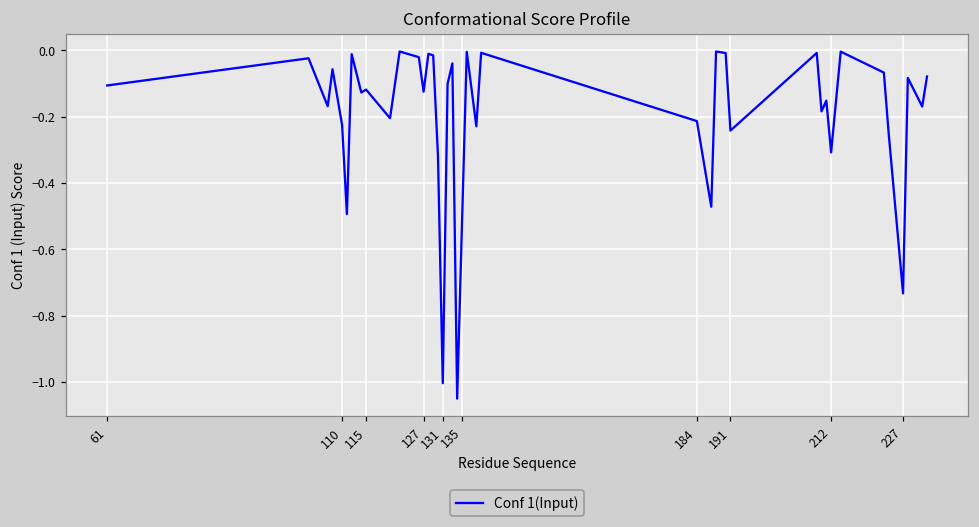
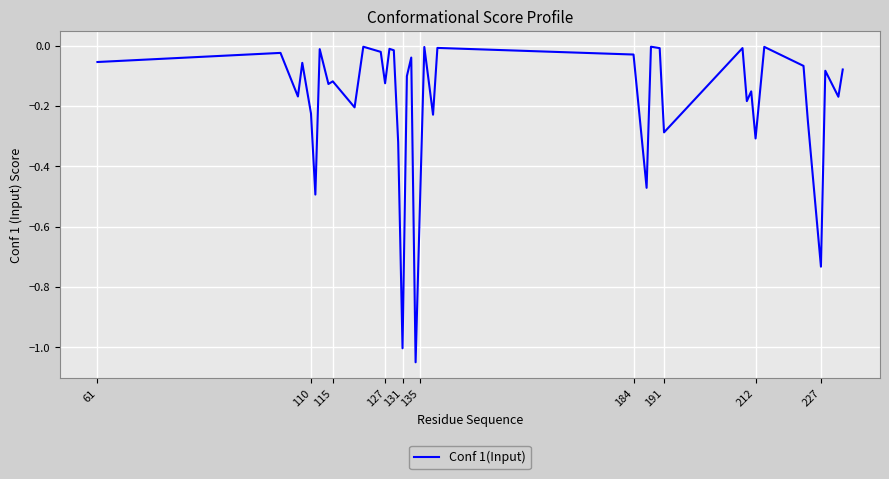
  {
-   "61": -0.11,
+   "61": -0.05,
    "110": -0.23,
    "115": -0.12,
    "127": -0.12,
    "131": -1.00,
    "135": -0.53,
-   "184": -0.21,
-   "191": -0.24,
+   "184": -0.03,
+   "191": -0.29,
    "212": -0.31,
    "227": -0.73
  }
